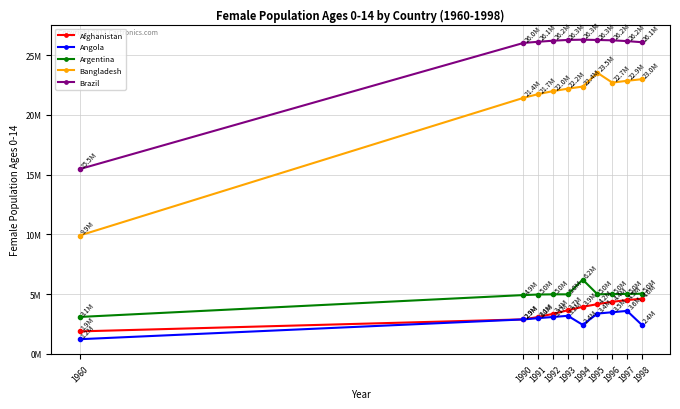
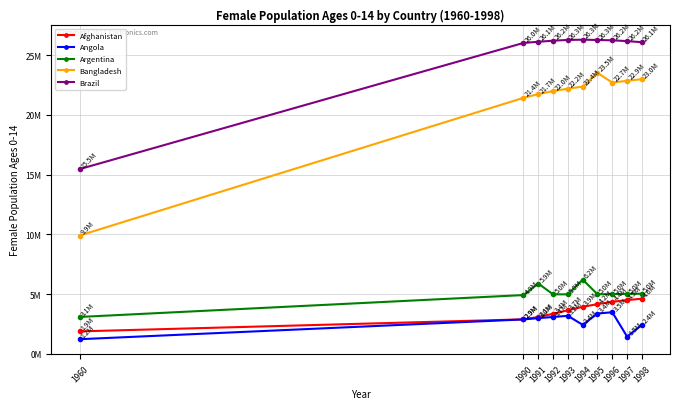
  {
    "Angola": {
-     "1997": "3.6M",
+     "1997": "1.5M",
      "1998": "2.4M"
    },
    "Argentina": {
      "1960": "3.1M",
-     "1991": "5.0M",
+     "1991": "5.9M",
      "1994": "6.2M"
    },
    "Bangladesh": {
      "1960": "9.9M",
      "1995": "23.5M"
    },
    "Brazil": {
      "1960": "15.5M"
    }
  }
